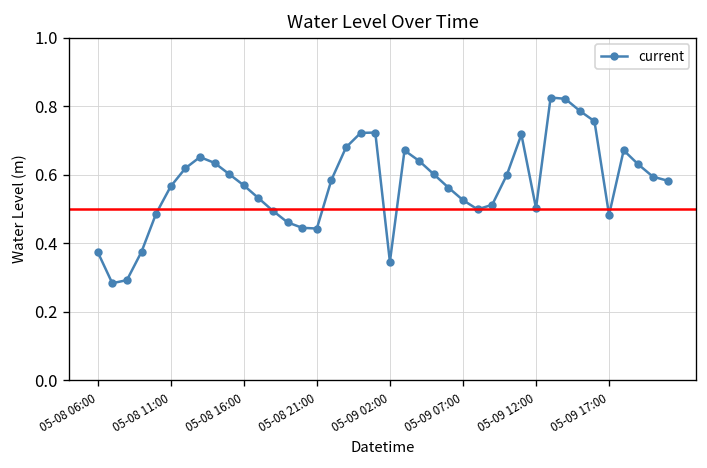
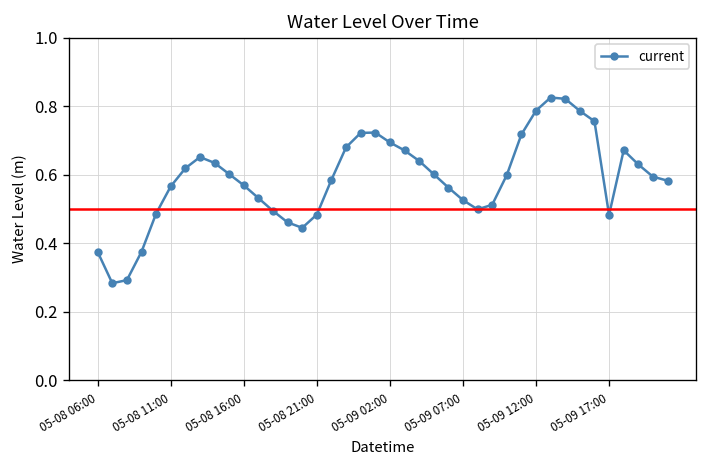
  {
    "05-08 06:00": 0.37,
    "05-08 11:00": 0.57,
    "05-08 16:00": 0.57,
-   "05-08 21:00": 0.44,
-   "05-09 02:00": 0.35,
+   "05-08 21:00": 0.48,
+   "05-09 02:00": 0.69,
    "05-09 07:00": 0.53,
-   "05-09 12:00": 0.50,
+   "05-09 12:00": 0.79,
    "05-09 17:00": 0.48
  }
